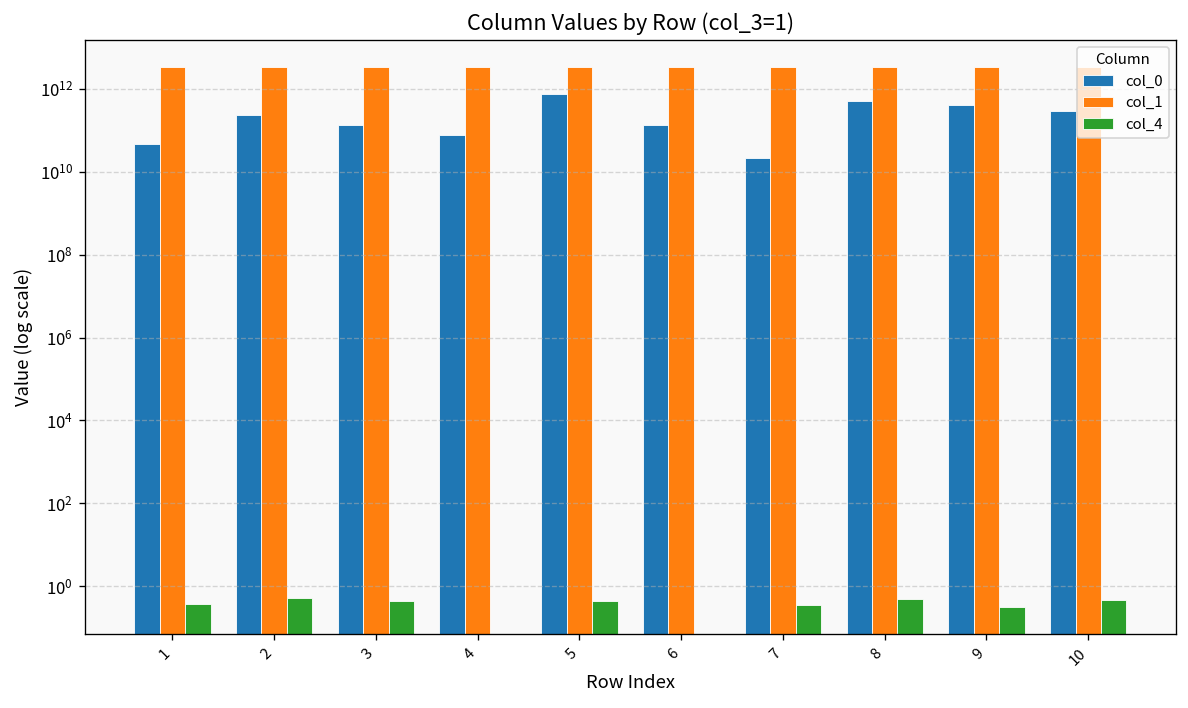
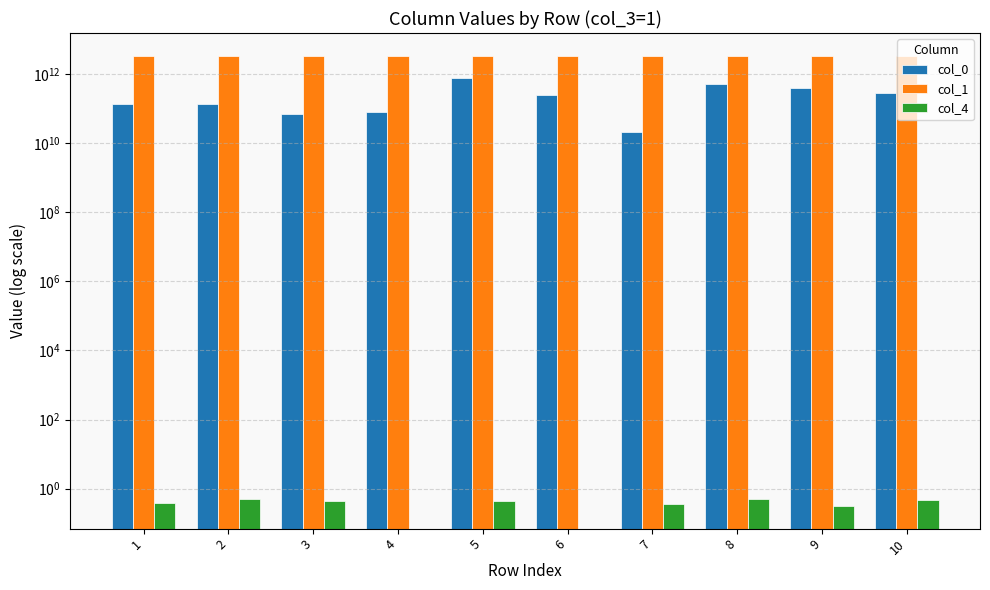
  {
    "col_0": {
-     "1": 50000000000,
-     "2": 200000000000,
-     "3": 130000000000,
+     "1": 130000000000,
+     "2": 130000000000,
+     "3": 70000000000,
      "4": 80000000000,
      "5": 700000000000,
-     "6": 130000000000,
+     "6": 200000000000,
      "7": 20000000000,
      "8": 500000000000,
      "9": 400000000000,
      "10": 300000000000
    },
    "col_1": {
      "1": 3000000000000,
      "2": 3000000000000,
      "3": 3000000000000,
      "4": 3000000000000,
      "5": 3000000000000,
      "6": 3000000000000,
      "7": 3000000000000,
      "8": 3000000000000,
      "9": 3000000000000
    }
  }
